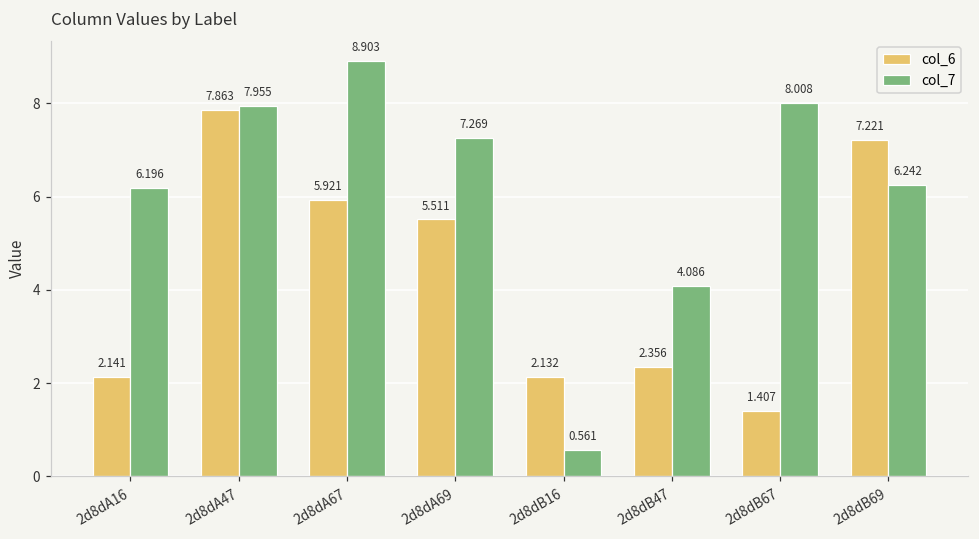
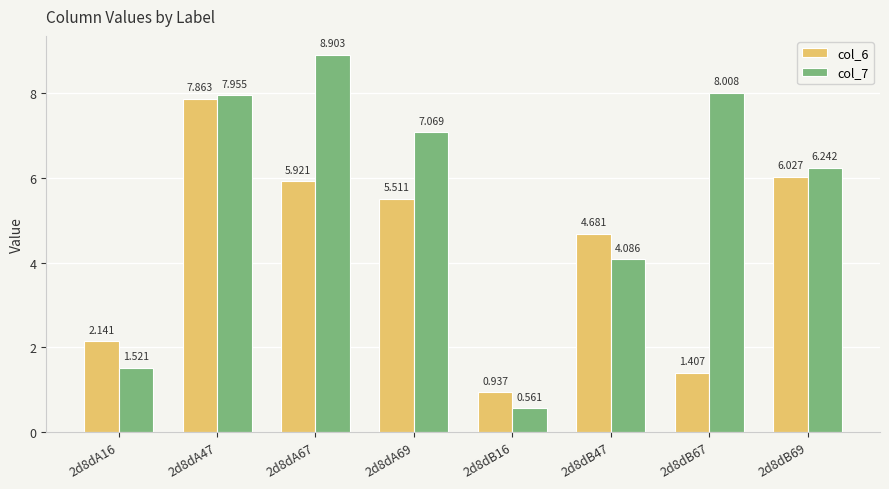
  {
    "col_6": {
      "2d8dA16": 2.141,
      "2d8dA47": 7.863,
      "2d8dA67": 5.921,
      "2d8dA69": 5.511,
-     "2d8dB16": 2.132,
-     "2d8dB47": 2.356,
+     "2d8dB16": 0.937,
+     "2d8dB47": 4.681,
      "2d8dB67": 1.407,
-     "2d8dB69": 7.221
+     "2d8dB69": 6.027
    },
    "col_7": {
-     "2d8dA16": 6.196,
+     "2d8dA16": 1.521,
      "2d8dA47": 7.955,
      "2d8dA67": 8.903,
-     "2d8dA69": 7.269,
+     "2d8dA69": 7.069,
      "2d8dB16": 0.561,
      "2d8dB47": 4.086,
      "2d8dB67": 8.008,
      "2d8dB69": 6.242
    }
  }
